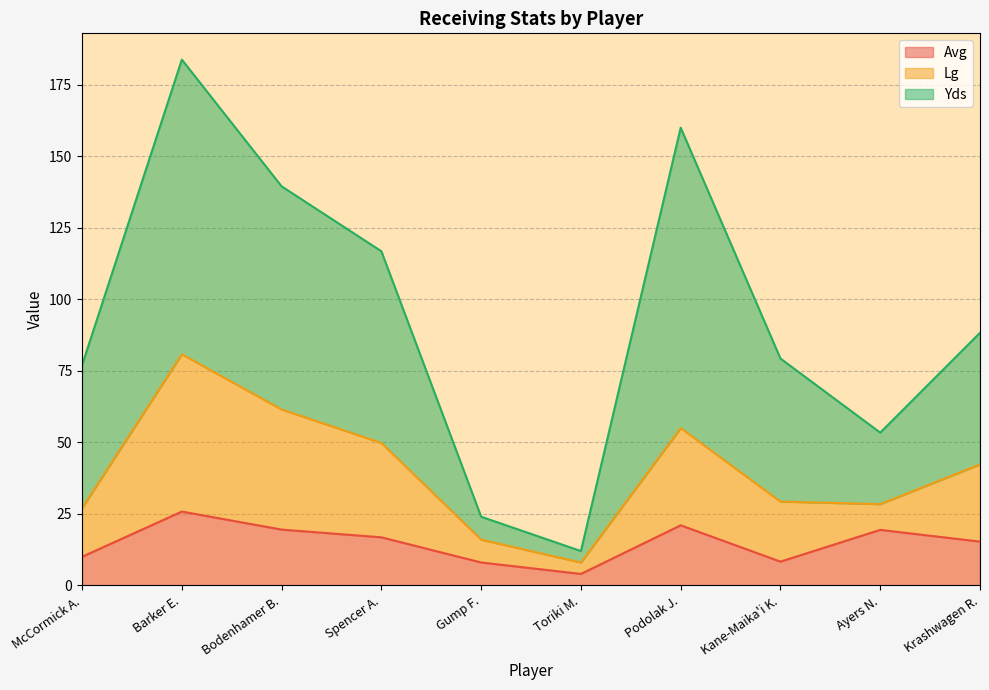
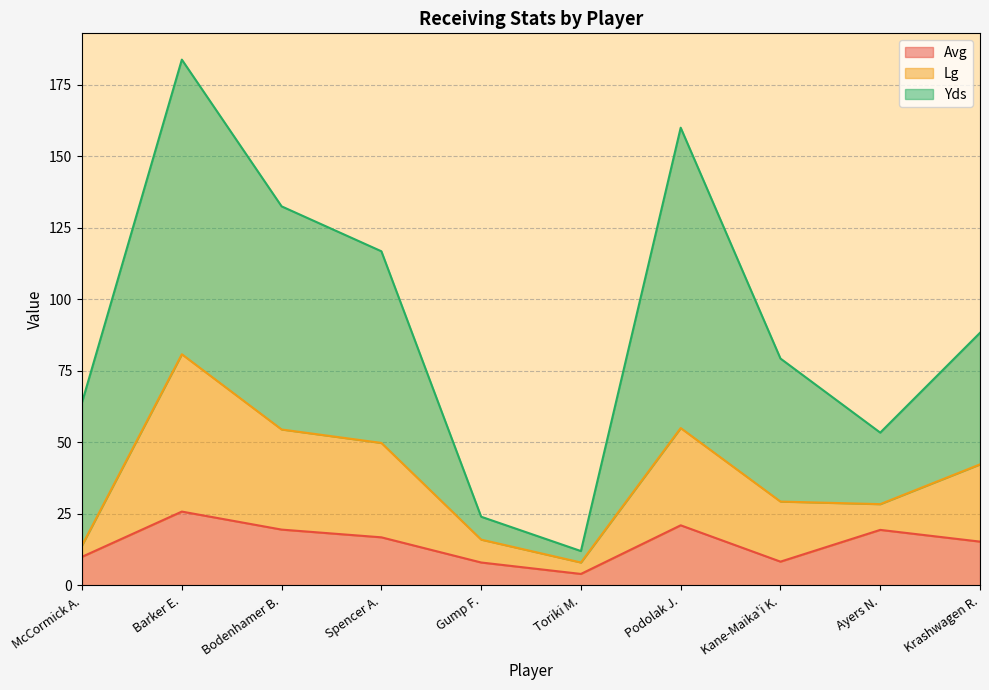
  {
    "Avg": {
      "McCormick A.": 10,
      "Barker E.": 26,
      "Bodenhamer B.": 20,
      "Spencer A.": 17,
      "Gump F.": 8,
      "Toriki M.": 4,
      "Podolak J.": 21,
      "Kane-Maika'i K.": 8,
      "Ayers N.": 19,
      "Krashwagen R.": 15
    },
    "Lg": {
-     "McCormick A.": 17,
+     "McCormick A.": 4,
      "Barker E.": 55,
-     "Bodenhamer B.": 42,
+     "Bodenhamer B.": 35,
      "Spencer A.": 33,
      "Gump F.": 8,
      "Toriki M.": 4,
      "Podolak J.": 34,
      "Kane-Maika'i K.": 21,
      "Ayers N.": 9,
      "Krashwagen R.": 27
    },
    "Yds": {
      "McCormick A.": 50,
      "Barker E.": 103,
      "Bodenhamer B.": 78,
      "Spencer A.": 67,
      "Gump F.": 8,
      "Toriki M.": 4,
      "Podolak J.": 105,
      "Kane-Maika'i K.": 50,
      "Ayers N.": 25,
      "Krashwagen R.": 46
    }
  }
